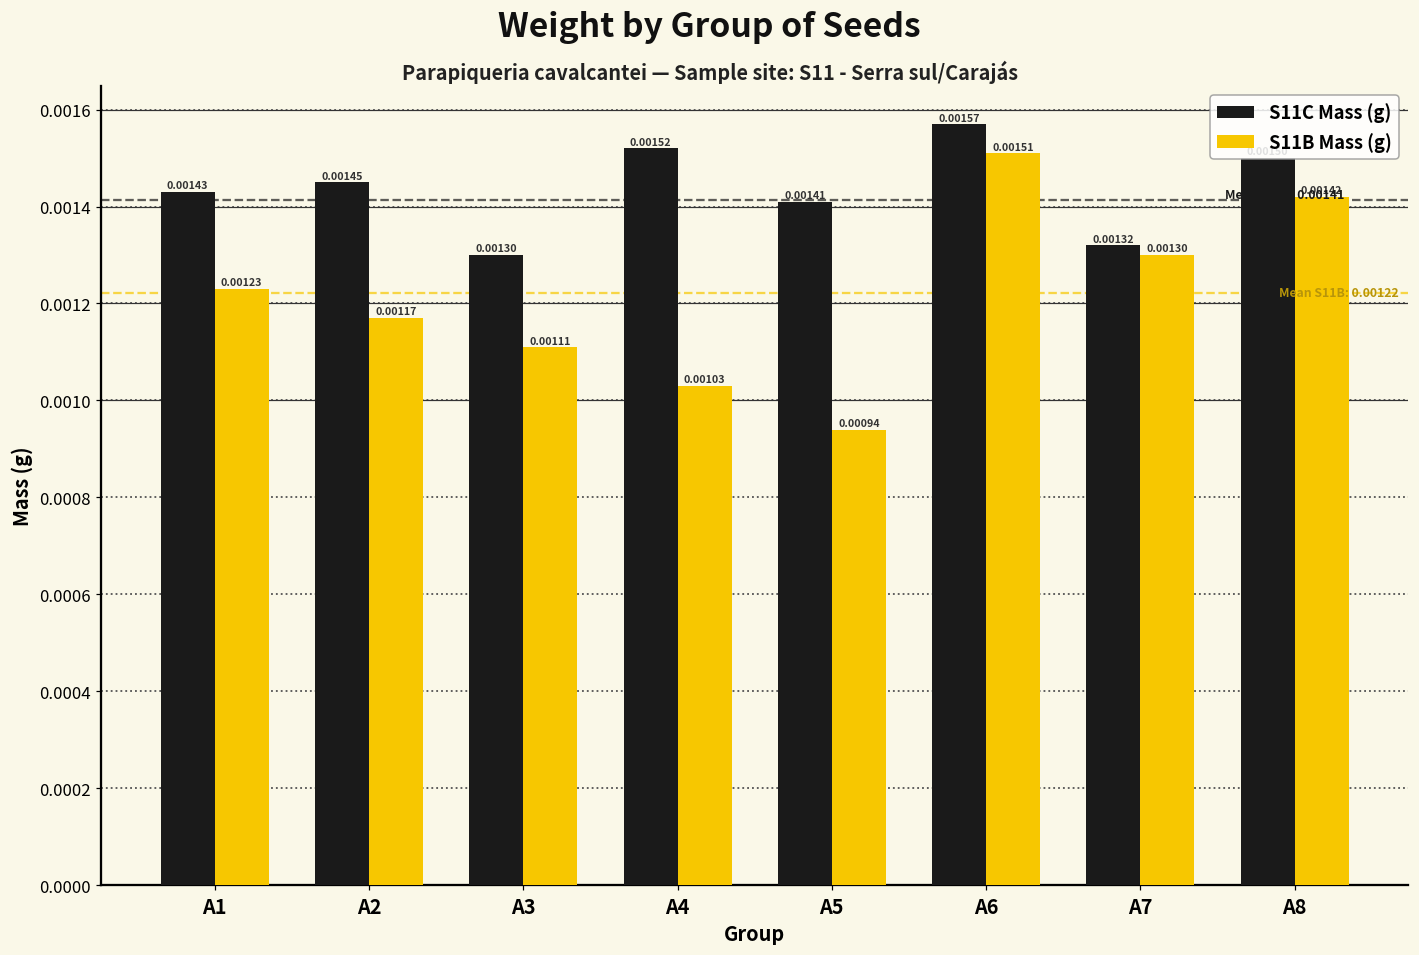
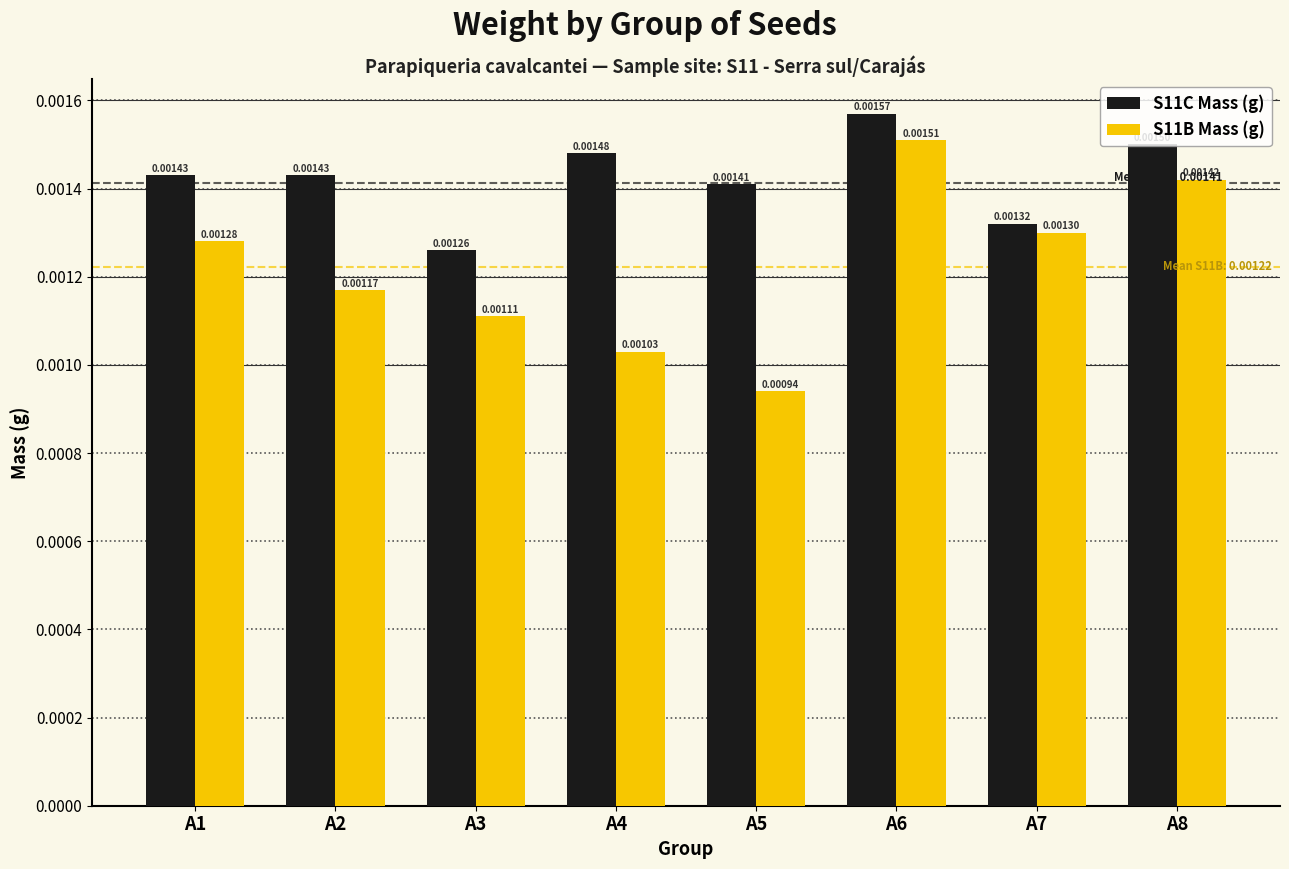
  {
    "S11C Mass (g)": {
      "A1": 0.00143,
-     "A2": 0.00145,
-     "A3": 0.00130,
-     "A4": 0.00152,
+     "A2": 0.00143,
+     "A3": 0.00126,
+     "A4": 0.00148,
      "A5": 0.00141,
      "A6": 0.00157,
      "A7": 0.00132
    },
    "S11B Mass (g)": {
-     "A1": 0.00123,
+     "A1": 0.00128,
      "A2": 0.00117,
      "A3": 0.00111,
      "A4": 0.00103,
      "A5": 0.00094,
      "A6": 0.00151,
      "A7": 0.00130,
      "A8": 0.00142
    }
  }
